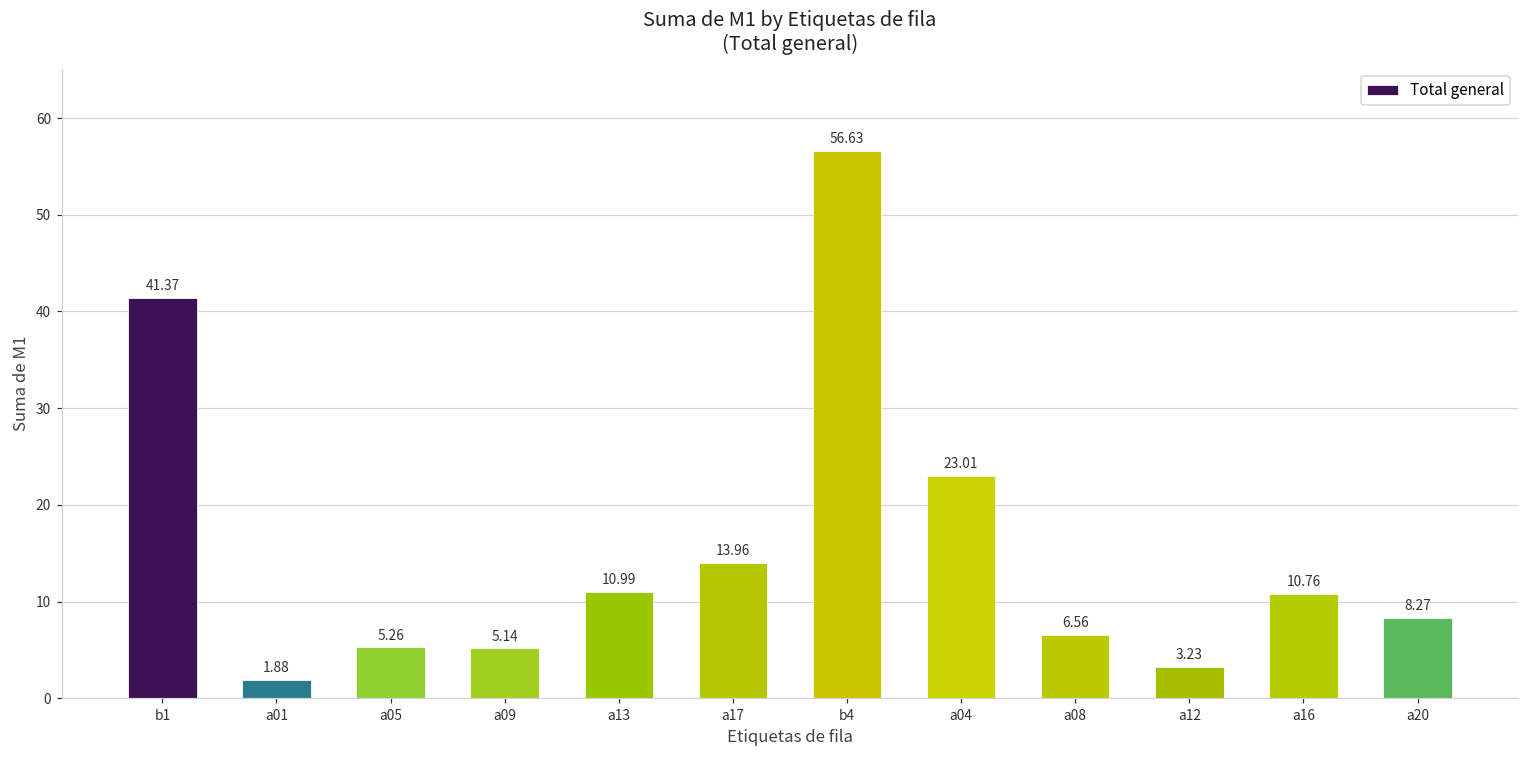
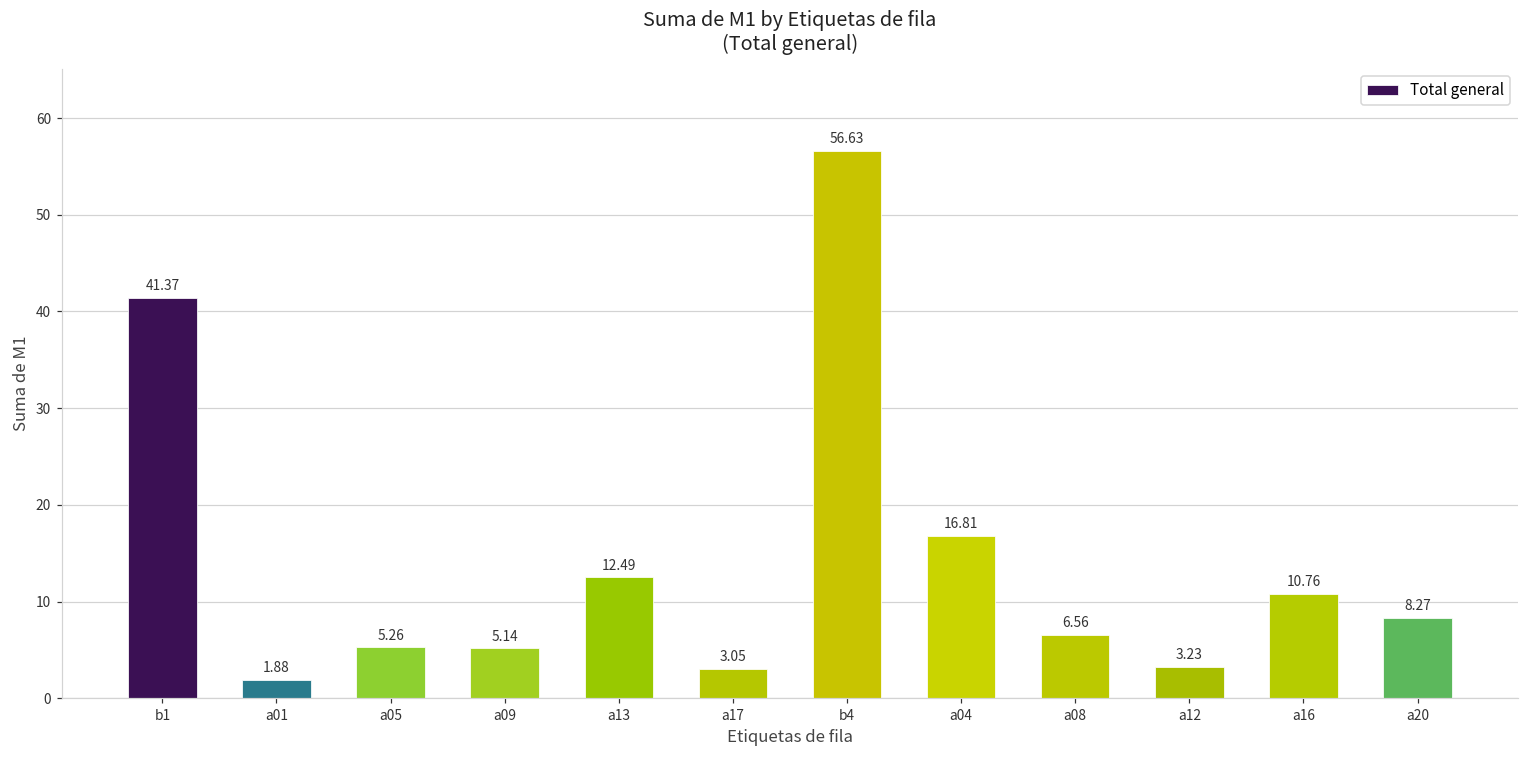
  {
    "b1": 41.37,
    "a01": 1.88,
    "a05": 5.26,
    "a09": 5.14,
-   "a13": 10.99,
-   "a17": 13.96,
+   "a13": 12.49,
+   "a17": 3.05,
    "b4": 56.63,
-   "a04": 23.01,
+   "a04": 16.81,
    "a08": 6.56,
    "a12": 3.23,
    "a16": 10.76,
    "a20": 8.27
  }
